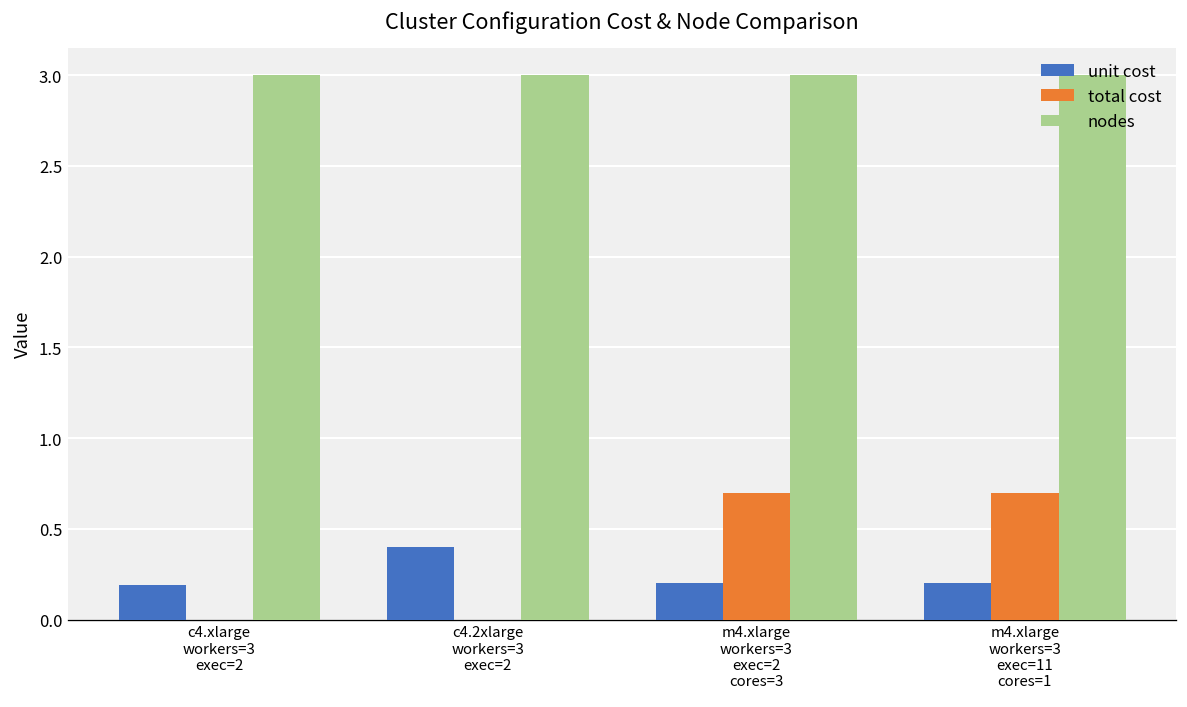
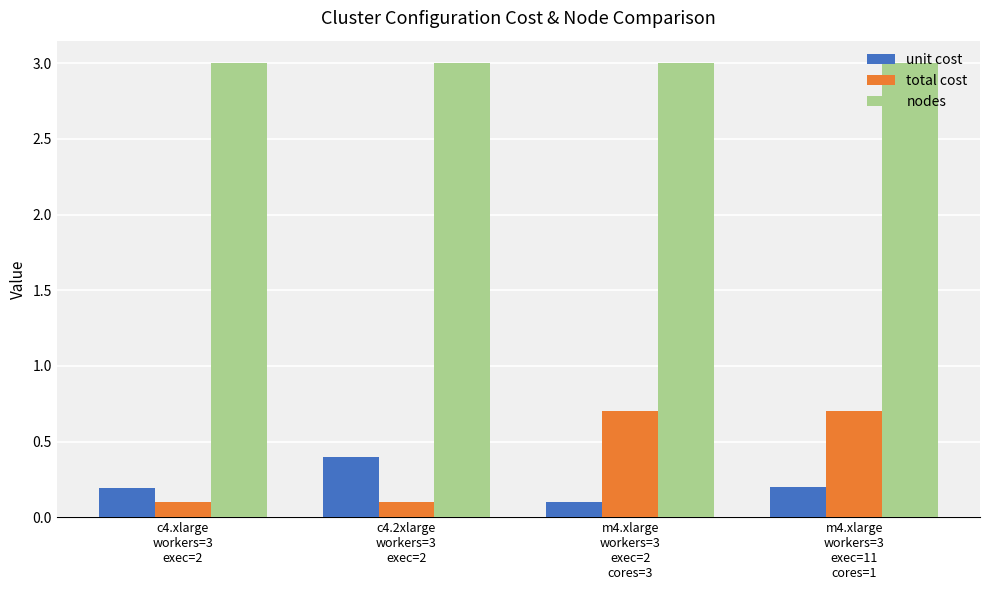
  {
    "unit cost": {
      "c4.xlarge workers=3 exec=2": 0.2,
      "c4.2xlarge workers=3 exec=2": 0.4,
-     "m4.xlarge workers=3 exec=2 cores=3": 0.2,
+     "m4.xlarge workers=3 exec=2 cores=3": 0.1,
      "m4.xlarge workers=3 exec=11 cores=1": 0.2
    },
    "total cost": {
-     "c4.xlarge workers=3 exec=2": 0.0,
-     "c4.2xlarge workers=3 exec=2": 0.0,
+     "c4.xlarge workers=3 exec=2": 0.1,
+     "c4.2xlarge workers=3 exec=2": 0.1,
      "m4.xlarge workers=3 exec=2 cores=3": 0.7,
      "m4.xlarge workers=3 exec=11 cores=1": 0.7
    },
    "nodes": {
      "c4.xlarge workers=3 exec=2": 3.0,
      "c4.2xlarge workers=3 exec=2": 3.0,
      "m4.xlarge workers=3 exec=2 cores=3": 3.0,
      "m4.xlarge workers=3 exec=11 cores=1": 3.0
    }
  }
